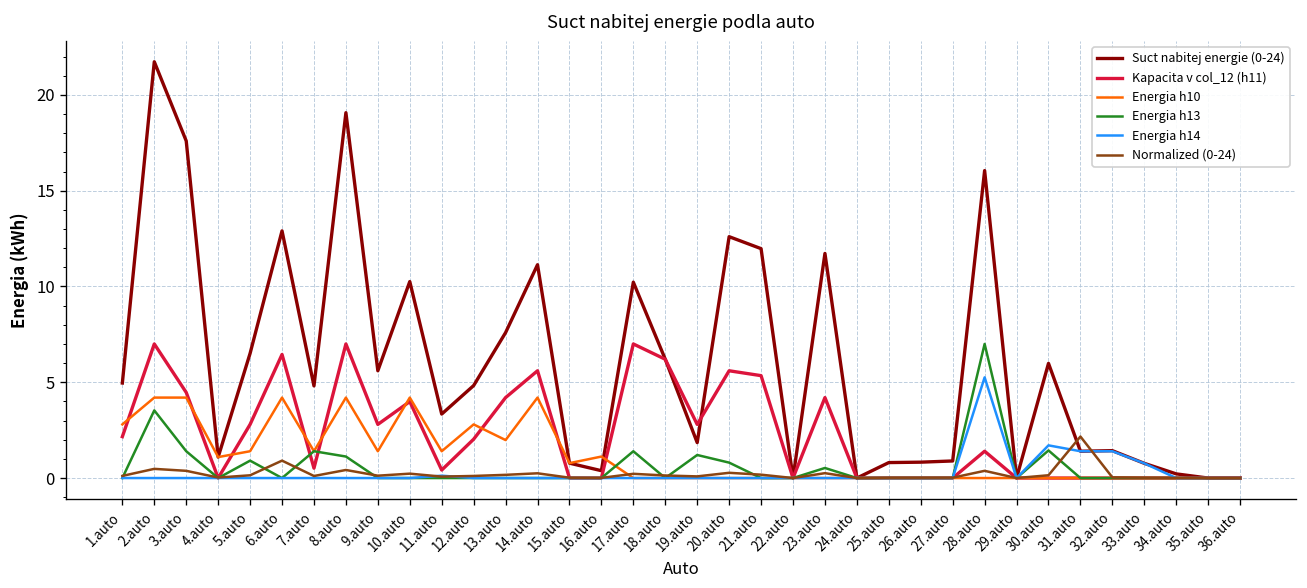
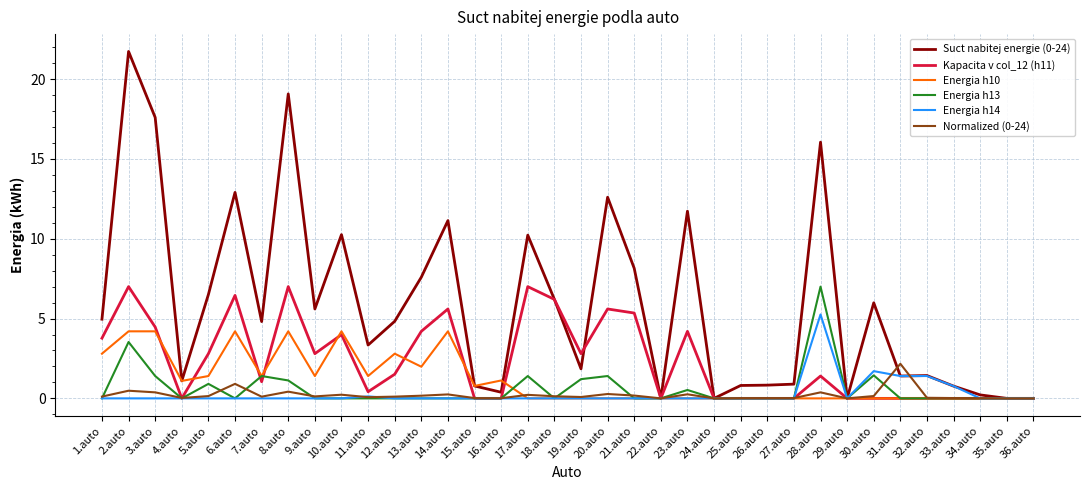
  {
    "Suct nabitej energie (0-24)": {
      "1.auto": 5.0,
      "2.auto": 21.7,
      "3.auto": 17.6,
      "5.auto": 6.5,
      "6.auto": 12.9,
      "7.auto": 4.8,
      "8.auto": 19.1,
      "9.auto": 5.6,
      "10.auto": 10.3,
      "11.auto": 3.3,
      "12.auto": 4.8,
      "13.auto": 7.6,
      "14.auto": 11.1,
      "16.auto": 0.4,
      "17.auto": 10.2,
      "19.auto": 1.8,
      "20.auto": 12.6,
-     "21.auto": 12.0,
+     "21.auto": 8.1,
      "23.auto": 11.7,
      "25.auto": 0.8,
      "26.auto": 0.8,
      "27.auto": 0.9,
      "28.auto": 16.0,
      "30.auto": 6.0,
      "34.auto": 0.2
    },
    "Kapacita v col_12 (h11)": {
-     "1.auto": 2.2,
+     "1.auto": 3.8,
      "2.auto": 7.0,
      "3.auto": 4.5,
      "5.auto": 2.8,
      "6.auto": 6.5,
-     "7.auto": 0.5,
+     "7.auto": 1.0,
      "8.auto": 7.0,
      "9.auto": 2.8,
      "10.auto": 4.0,
      "11.auto": 0.4,
-     "12.auto": 2.0,
+     "12.auto": 1.5,
      "13.auto": 4.2,
      "14.auto": 5.6,
      "17.auto": 7.0,
      "19.auto": 2.8,
      "20.auto": 5.6,
      "21.auto": 5.3,
      "23.auto": 4.2,
      "28.auto": 1.4
    },
    "Energia h10": {
      "1.auto": 2.8,
      "2.auto": 4.2,
      "3.auto": 4.2,
      "5.auto": 1.4,
      "6.auto": 4.2,
      "8.auto": 4.2,
      "9.auto": 1.4,
      "10.auto": 4.2,
      "11.auto": 1.4,
      "12.auto": 2.8,
      "13.auto": 2.0,
      "14.auto": 4.2,
      "16.auto": 1.1,
      "28.auto": 0.0
    },
    "Energia h13": {
      "2.auto": 3.5,
      "3.auto": 1.4,
      "5.auto": 0.9,
      "8.auto": 1.1,
      "17.auto": 1.4,
      "19.auto": 1.2,
-     "20.auto": 0.8,
+     "20.auto": 1.4,
      "23.auto": 0.5,
      "28.auto": 7.0,
      "30.auto": 1.4
    },
    "Energia h14": {
      "2.auto": 0.0,
      "3.auto": 0.0,
      "8.auto": 0.0,
      "28.auto": 5.3,
      "30.auto": 1.7
    },
    "Normalized (0-24)": {
      "2.auto": 0.5,
      "3.auto": 0.4,
      "6.auto": 0.9,
      "8.auto": 0.4,
      "10.auto": 0.2,
      "13.auto": 0.2,
      "14.auto": 0.2,
      "17.auto": 0.2,
      "20.auto": 0.3,
      "21.auto": 0.2,
      "23.auto": 0.3,
      "28.auto": 0.4,
      "31.auto": 2.2
    }
  }
